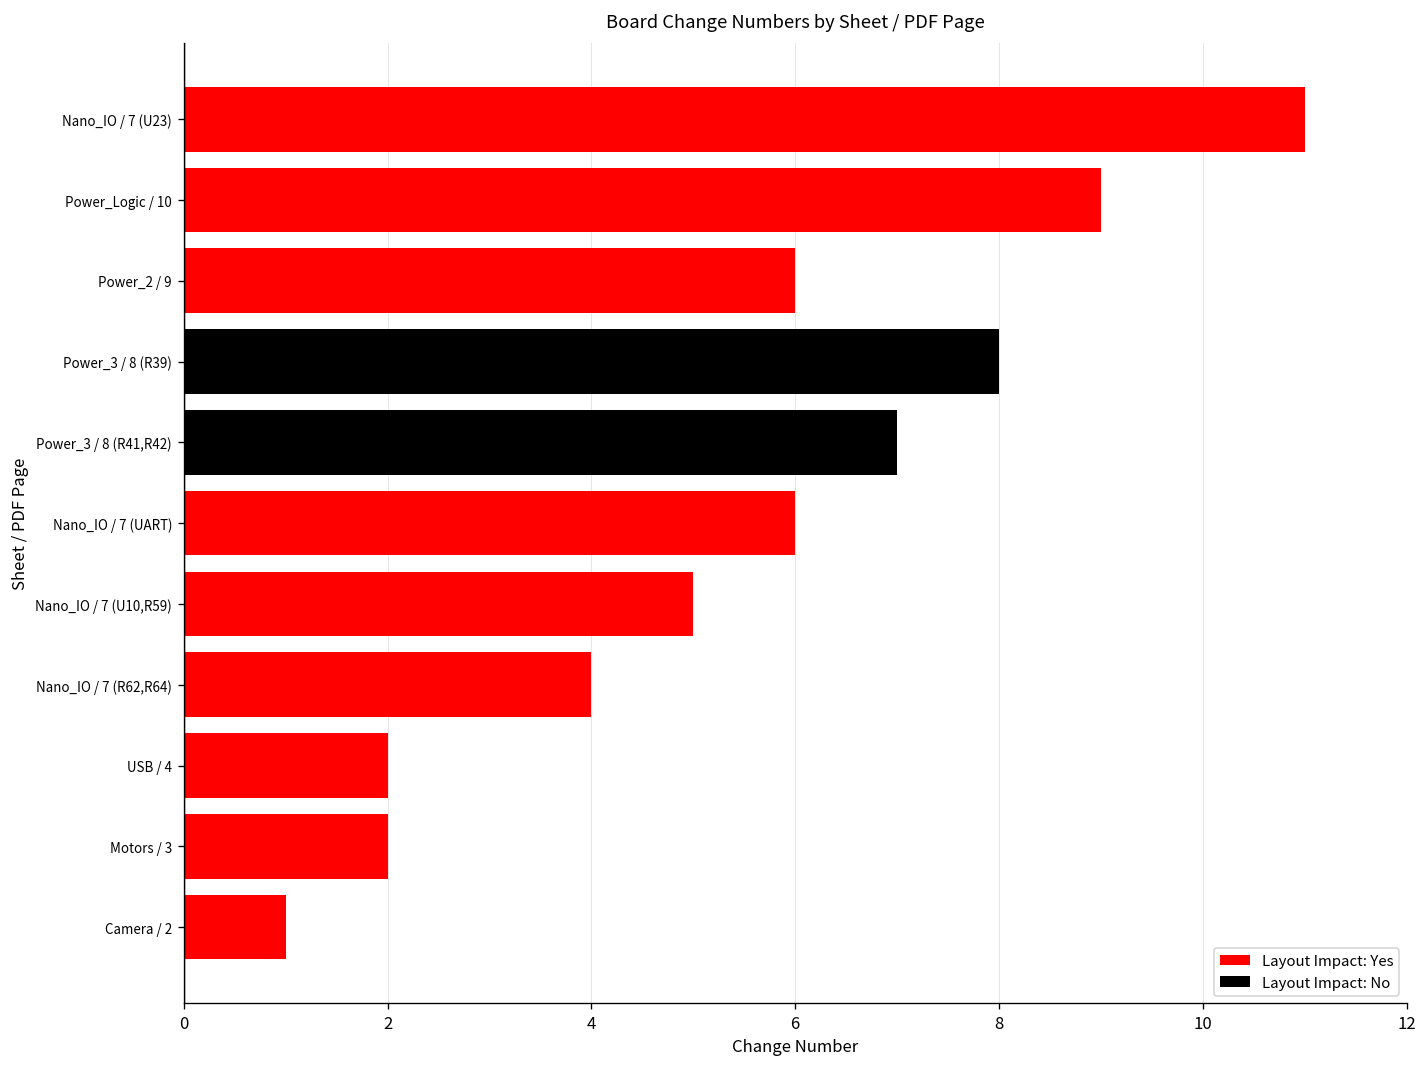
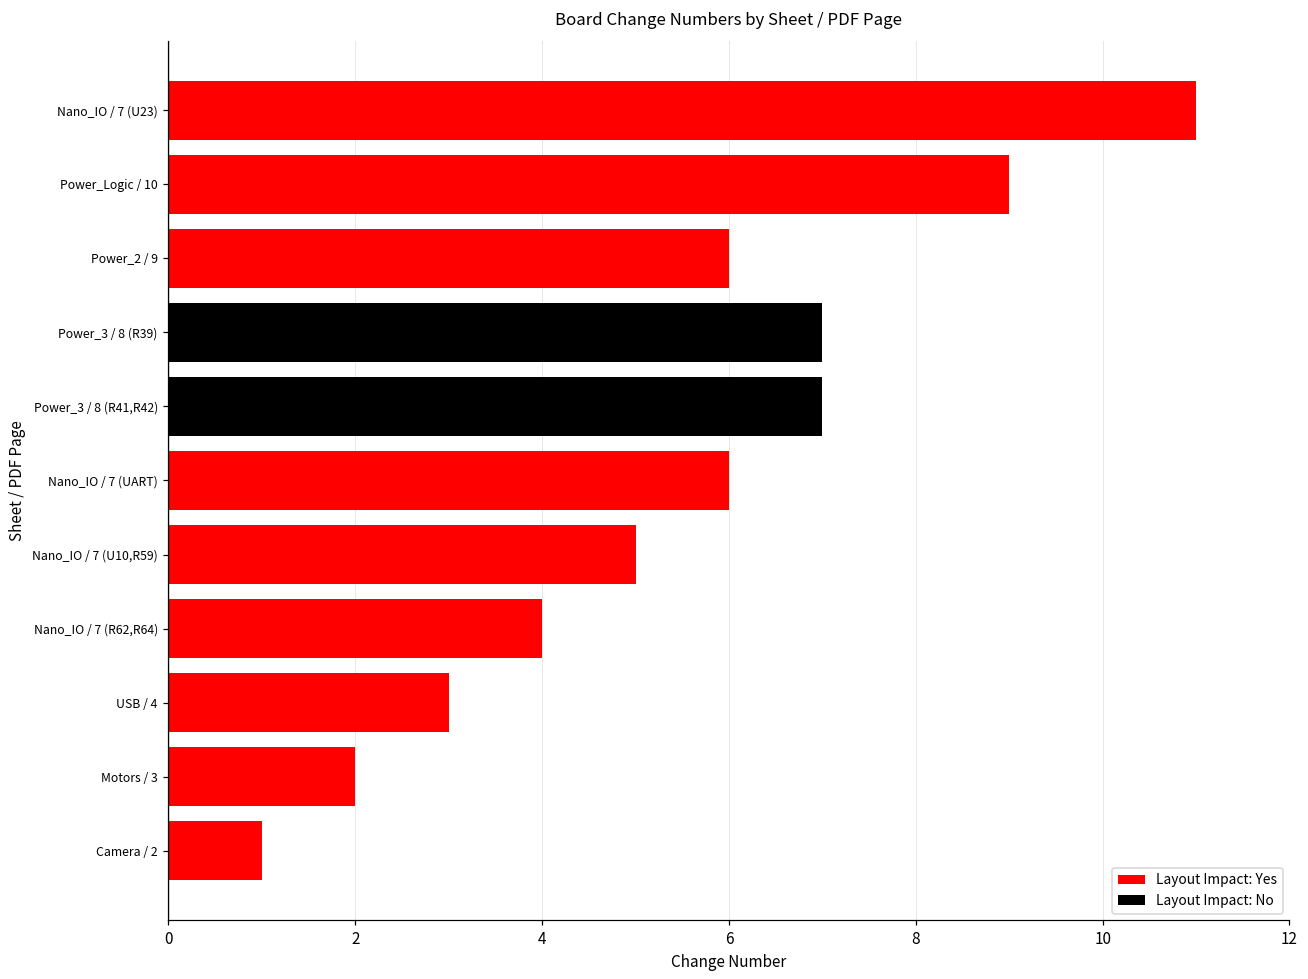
  {
    "Nano_IO / 7 (U23)": 11,
    "Power_Logic / 10": 9,
    "Power_2 / 9": 6,
-   "Power_3 / 8 (R39)": 8,
+   "Power_3 / 8 (R39)": 7,
    "Power_3 / 8 (R41,R42)": 7,
    "Nano_IO / 7 (UART)": 6,
    "Nano_IO / 7 (U10,R59)": 5,
    "Nano_IO / 7 (R62,R64)": 4,
-   "USB / 4": 2,
+   "USB / 4": 3,
    "Motors / 3": 2,
    "Camera / 2": 1
  }
